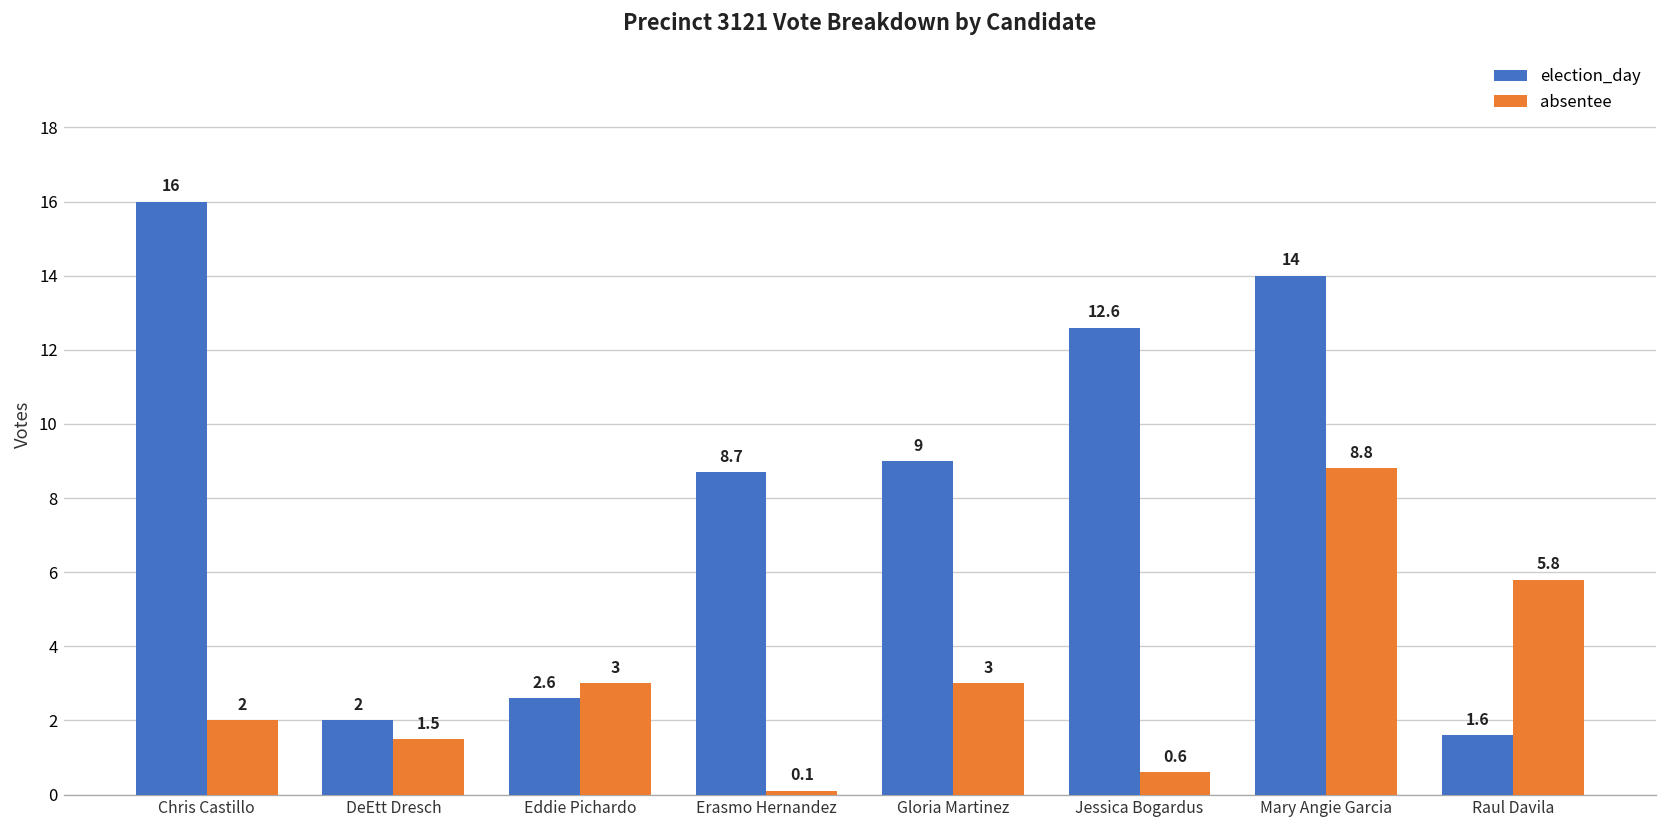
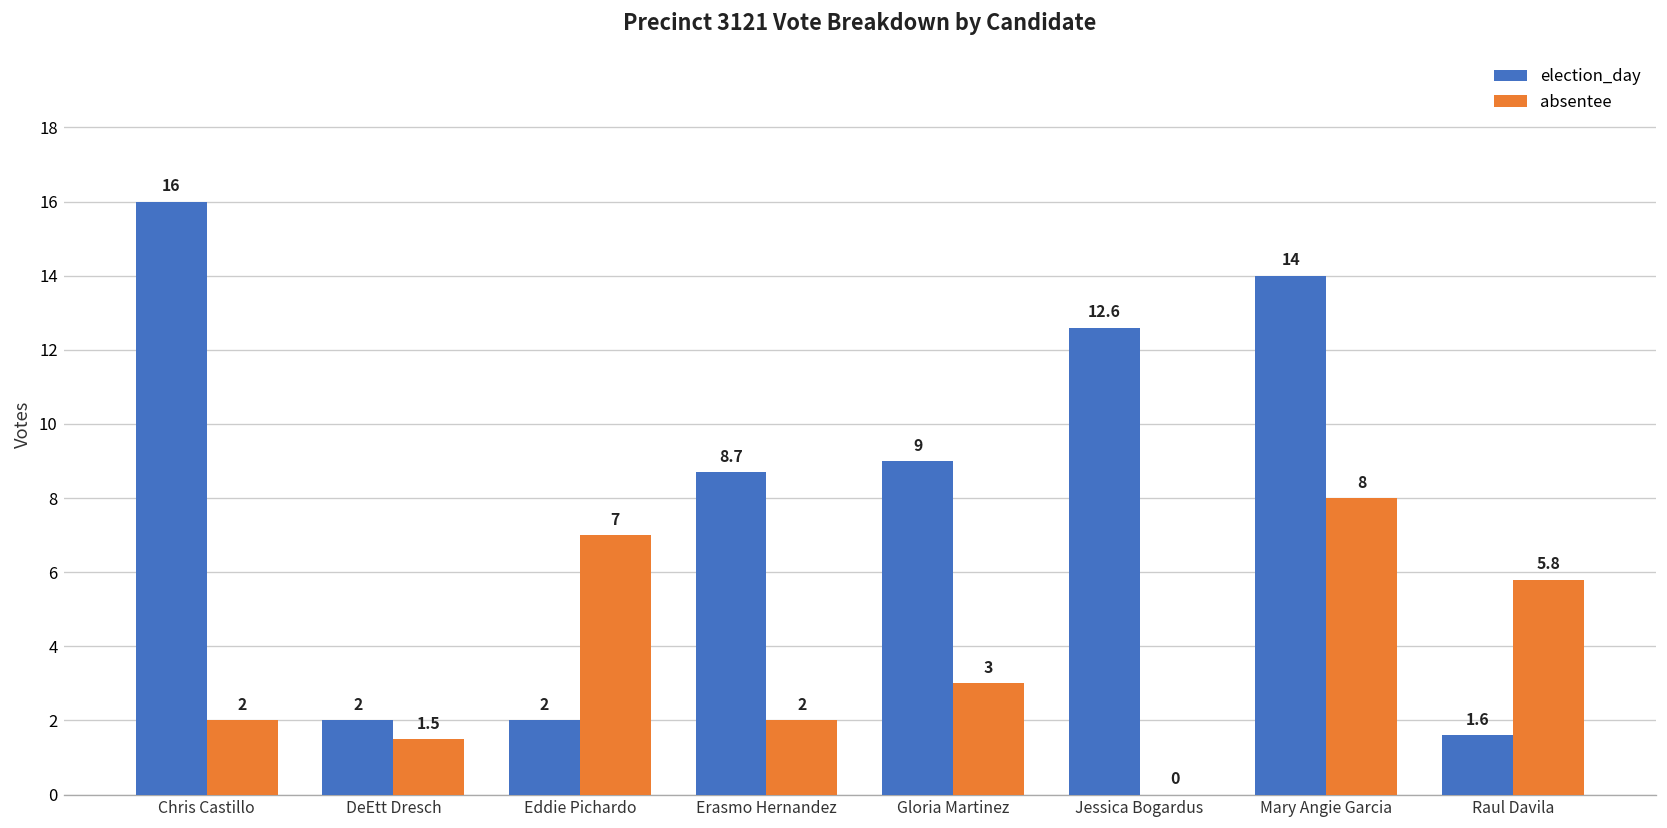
  {
    "election_day": {
      "Chris Castillo": 16,
      "DeEtt Dresch": 2,
-     "Eddie Pichardo": 2.6,
+     "Eddie Pichardo": 2,
      "Erasmo Hernandez": 8.7,
      "Gloria Martinez": 9,
      "Jessica Bogardus": 12.6,
      "Mary Angie Garcia": 14,
      "Raul Davila": 1.6
    },
    "absentee": {
      "Chris Castillo": 2,
      "DeEtt Dresch": 1.5,
-     "Eddie Pichardo": 3,
-     "Erasmo Hernandez": 0.1,
+     "Eddie Pichardo": 7,
+     "Erasmo Hernandez": 2,
      "Gloria Martinez": 3,
-     "Jessica Bogardus": 0.6,
-     "Mary Angie Garcia": 8.8,
+     "Jessica Bogardus": 0,
+     "Mary Angie Garcia": 8,
      "Raul Davila": 5.8
    }
  }
